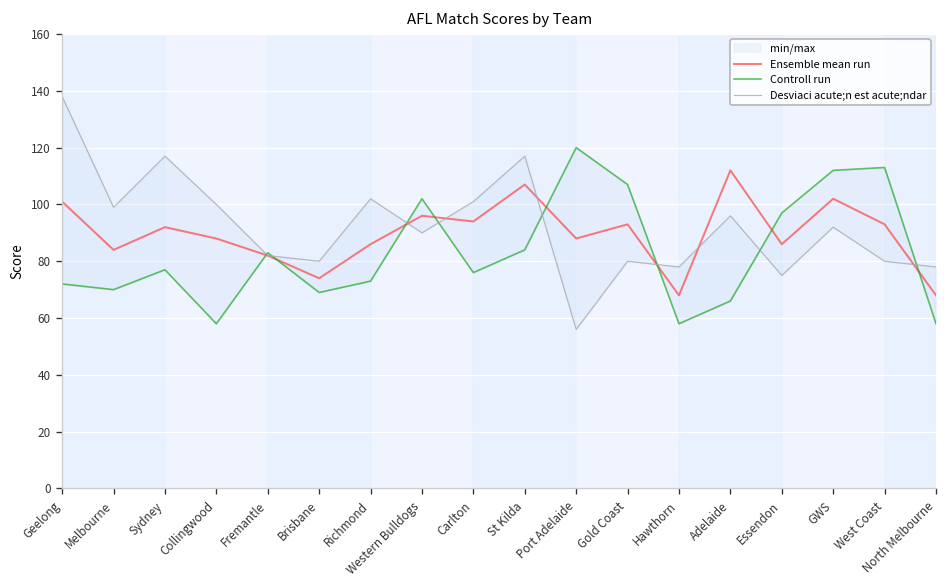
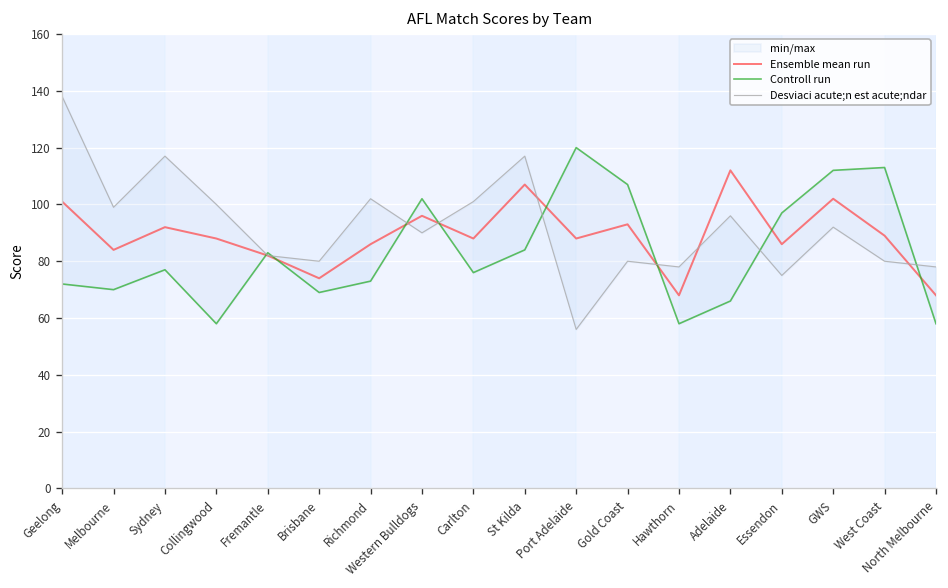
  {
    "Ensemble mean run": {
      "Geelong": 101,
      "Melbourne": 84,
      "Sydney": 92,
      "Collingwood": 88,
      "Brisbane": 74,
      "Richmond": 86,
      "Western Bulldogs": 96,
-     "Carlton": 94,
+     "Carlton": 88,
      "St Kilda": 107,
      "Port Adelaide": 88,
      "Gold Coast": 93,
      "Hawthorn": 68,
      "Adelaide": 112,
      "Essendon": 86,
      "GWS": 102,
-     "West Coast": 93,
+     "West Coast": 89,
      "North Melbourne": 68
    },
    "Controll run": {
      "Geelong": 72,
      "Melbourne": 70,
      "Sydney": 77,
      "Collingwood": 58,
      "Brisbane": 69,
      "Richmond": 73,
      "Carlton": 76,
      "St Kilda": 84,
      "Hawthorn": 58,
      "Adelaide": 66,
      "North Melbourne": 58
    },
    "Desviaci acute;n est acute;ndar": {
      "Western Bulldogs": 90,
      "Port Adelaide": 56,
      "Gold Coast": 80,
      "Essendon": 75,
      "GWS": 92,
      "West Coast": 80
    }
  }
